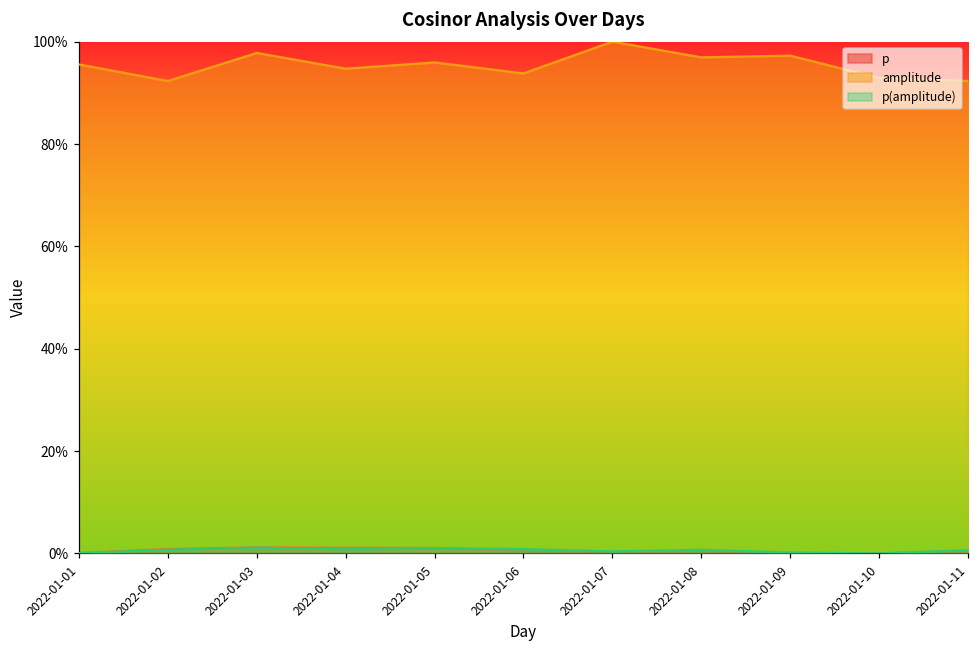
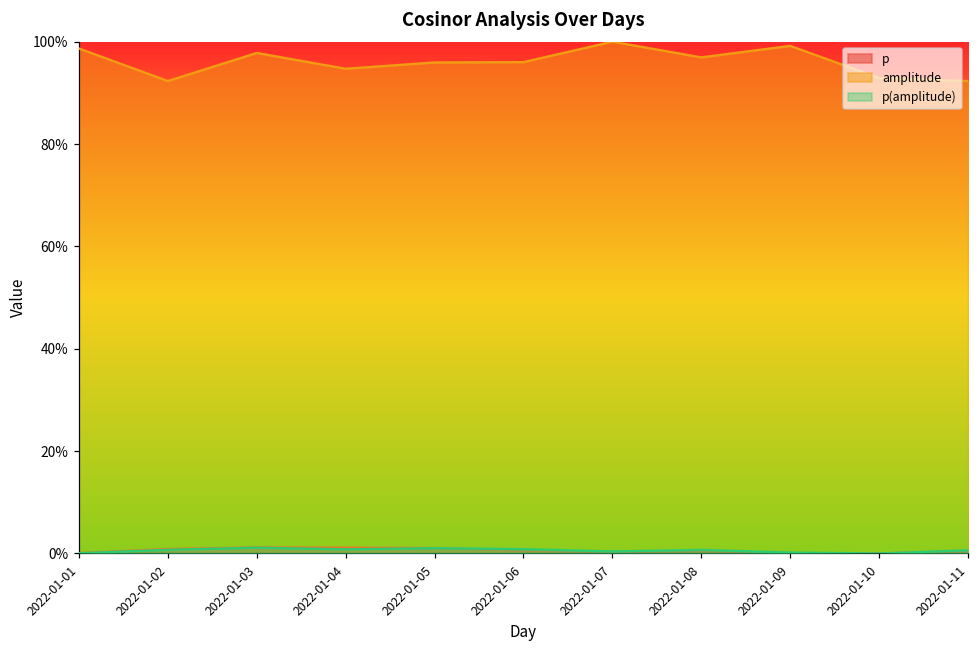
  {
    "amplitude": {
-     "2022-01-01": "96%",
+     "2022-01-01": "99%",
      "2022-01-02": "92%",
      "2022-01-03": "98%",
      "2022-01-04": "95%",
      "2022-01-05": "96%",
-     "2022-01-06": "94%",
+     "2022-01-06": "96%",
      "2022-01-07": "100%",
      "2022-01-08": "97%",
-     "2022-01-09": "97%",
+     "2022-01-09": "99%",
      "2022-01-11": "92%"
    }
  }
